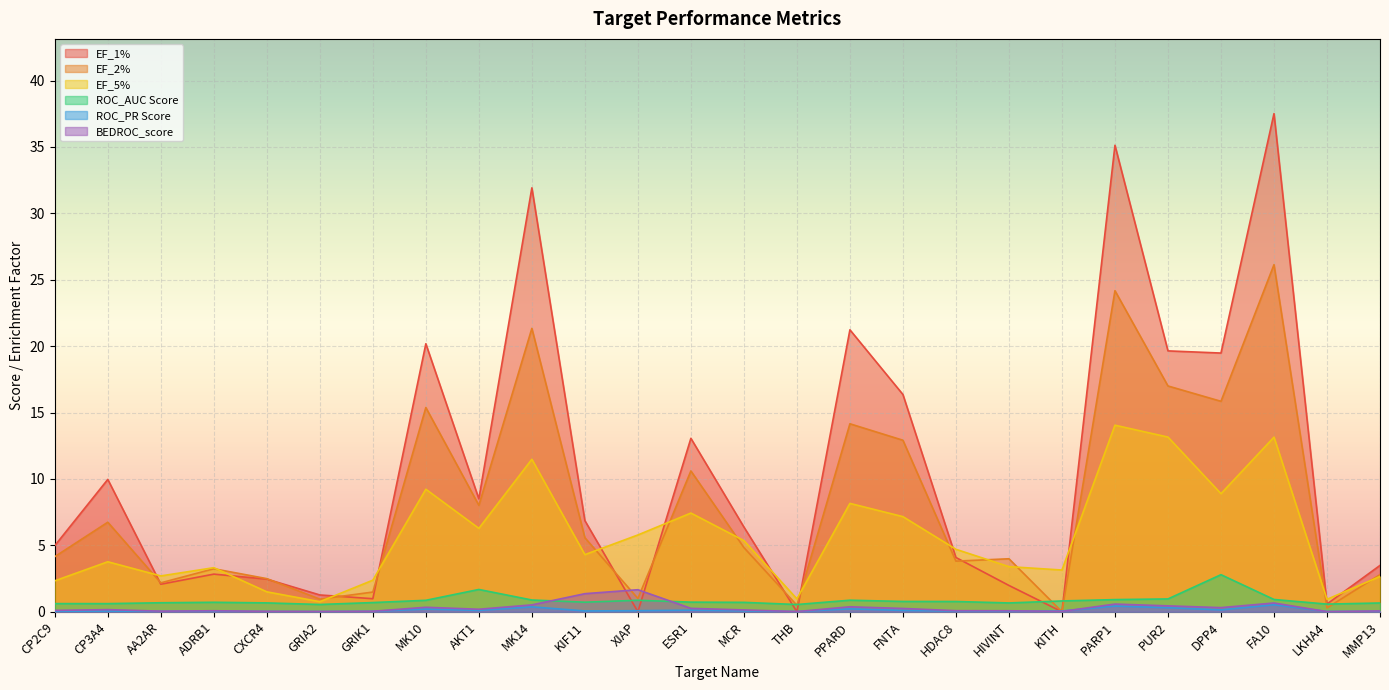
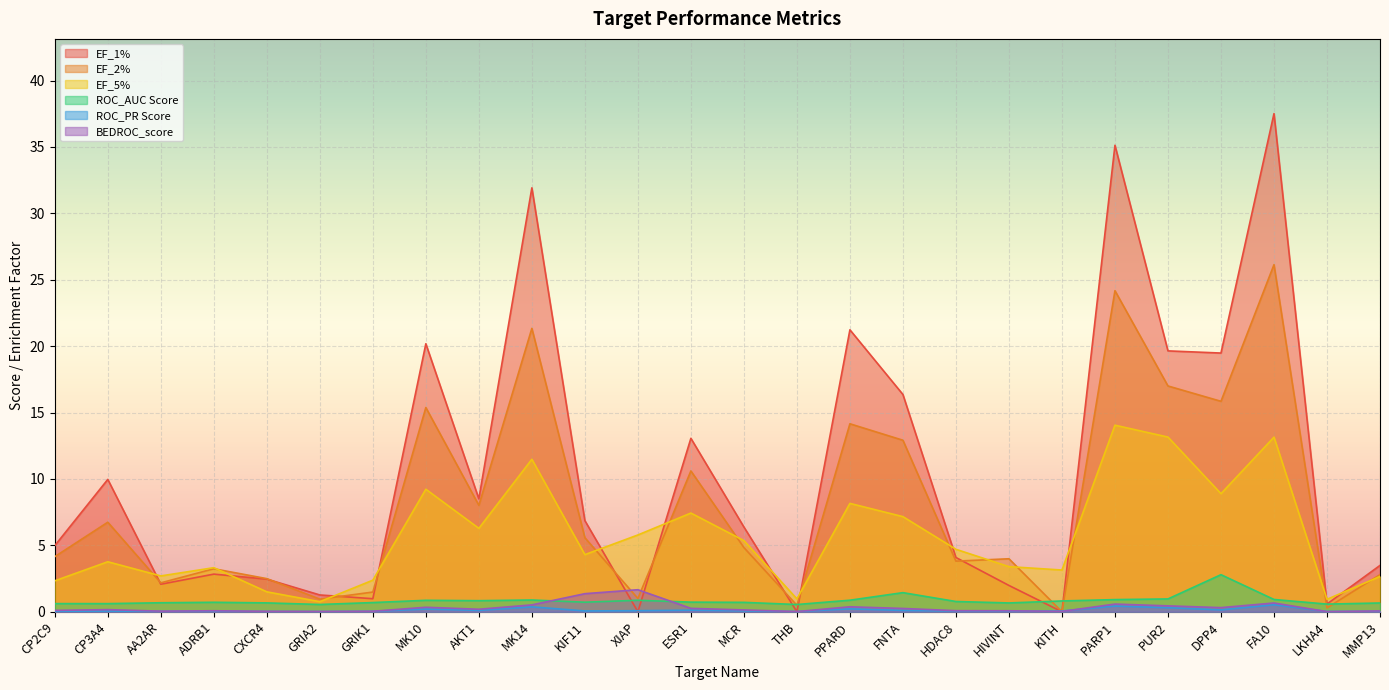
  {
    "ROC_AUC Score": {
      "CP2C9": 0.6,
      "CP3A4": 0.6,
      "AA2AR": 0.7,
      "ADRB1": 0.7,
      "CXCR4": 0.7,
      "GRIA2": 0.5,
      "GRIK1": 0.7,
      "MK10": 0.9,
-     "AKT1": 1.7,
+     "AKT1": 0.8,
      "MK14": 0.9,
      "KIF11": 0.7,
      "ESR1": 0.7,
      "MCR": 0.7,
      "PPARD": 0.9,
-     "FNTA": 0.8,
+     "FNTA": 1.4,
      "HDAC8": 0.8,
      "HIVINT": 0.7,
      "KITH": 0.8,
      "PARP1": 0.9,
      "PUR2": 1.0,
      "DPP4": 2.8,
      "FA10": 0.9,
      "MMP13": 0.7
    },
    "ROC_PR Score": {
      "KIF11": 0.1
    },
    "BEDROC_score": {
      "KIF11": 1.4,
      "XIAP": 1.7
    }
  }
